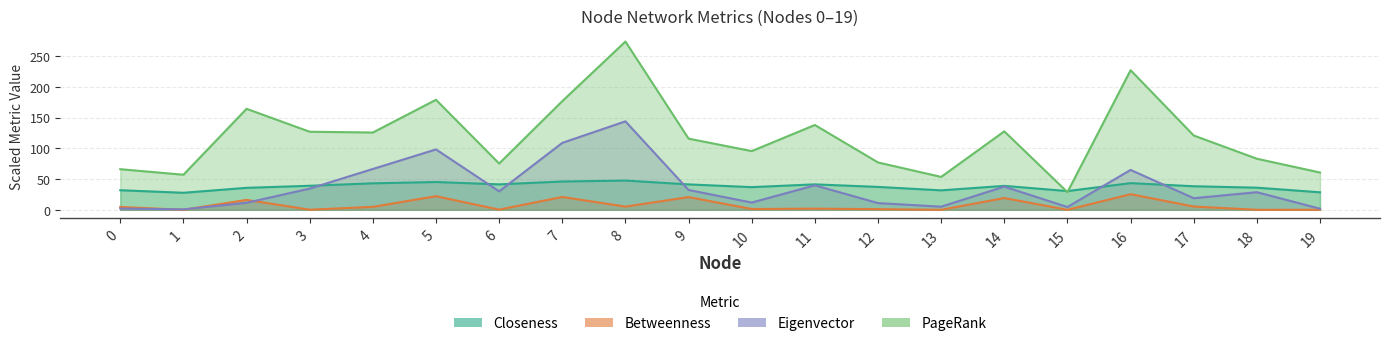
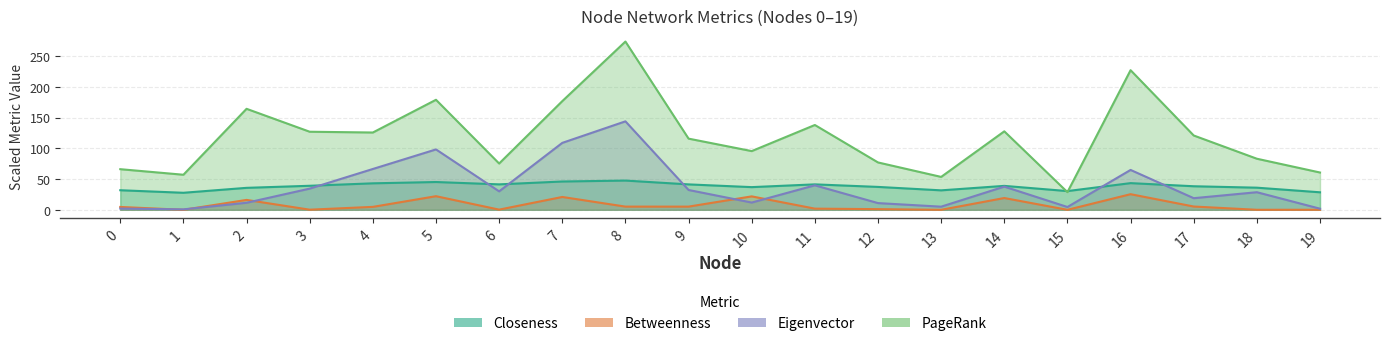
  {
    "Betweenness": {
      "2": 20,
      "3": 0,
      "4": 0,
      "5": 20,
      "6": 0,
      "7": 20,
      "8": 10,
-     "9": 20,
-     "10": 0,
+     "9": 10,
+     "10": 20,
      "11": 0,
      "12": 0,
      "13": 0,
      "14": 20,
      "15": 0,
      "16": 30,
      "17": 10,
      "18": 0
    }
  }
